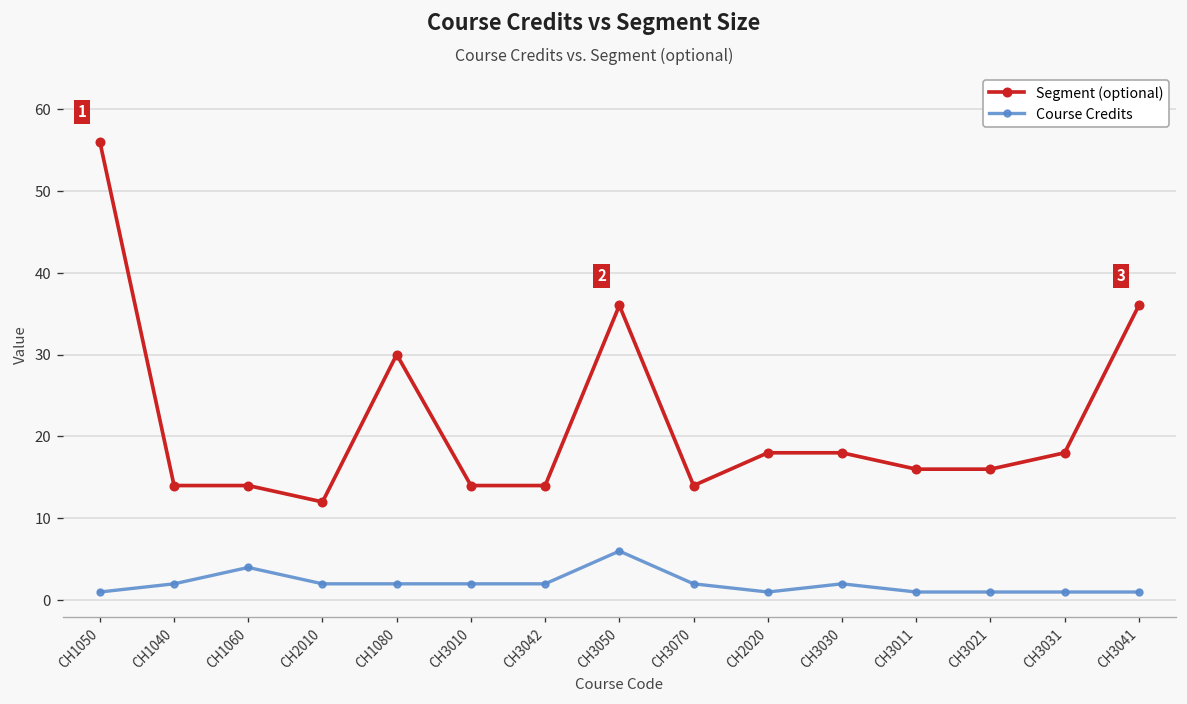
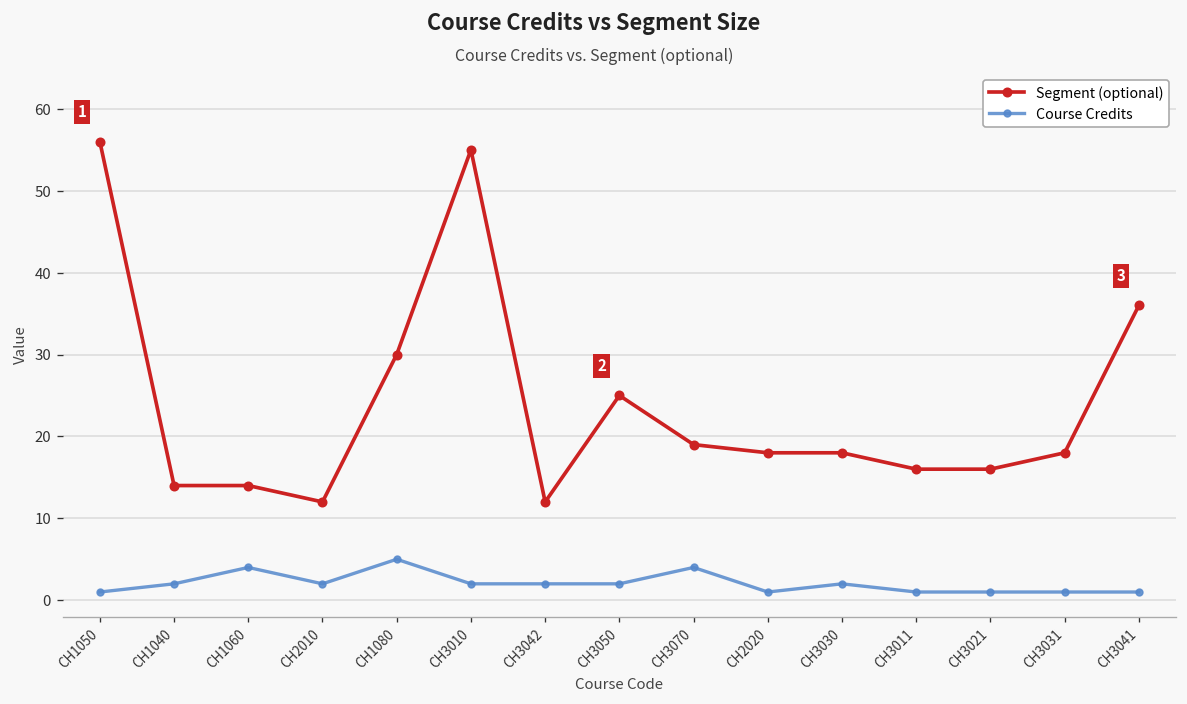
  {
    "Segment (optional)": {
      "CH1040": 14,
      "CH1060": 14,
      "CH2010": 12,
      "CH1080": 30,
-     "CH3010": 14,
-     "CH3042": 14,
-     "CH3050": 36,
-     "CH3070": 14,
+     "CH3010": 55,
+     "CH3042": 12,
+     "CH3050": 25,
+     "CH3070": 19,
      "CH2020": 18,
      "CH3030": 18,
      "CH3011": 16,
      "CH3021": 16,
      "CH3031": 18
    },
    "Course Credits": {
      "CH1050": 1,
      "CH1040": 2,
      "CH1060": 4,
      "CH2010": 2,
-     "CH1080": 2,
+     "CH1080": 5,
      "CH3010": 2,
      "CH3042": 2,
-     "CH3050": 6,
-     "CH3070": 2,
+     "CH3050": 2,
+     "CH3070": 4,
      "CH2020": 1,
      "CH3030": 2,
      "CH3011": 1,
      "CH3021": 1,
      "CH3031": 1,
      "CH3041": 1
    }
  }
